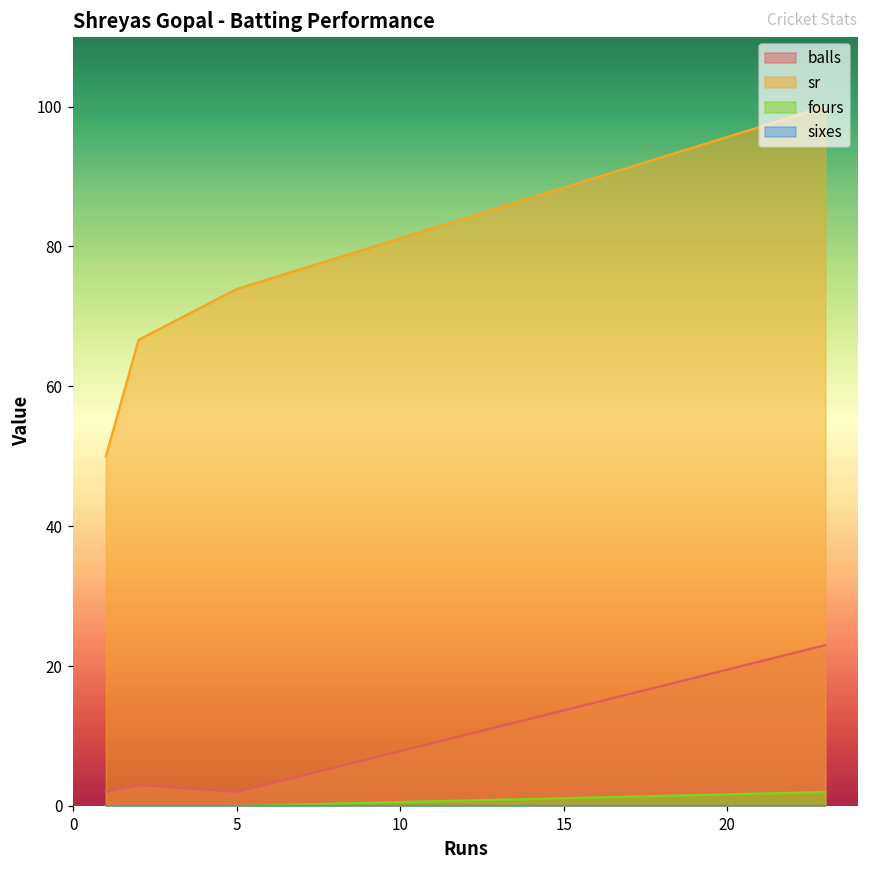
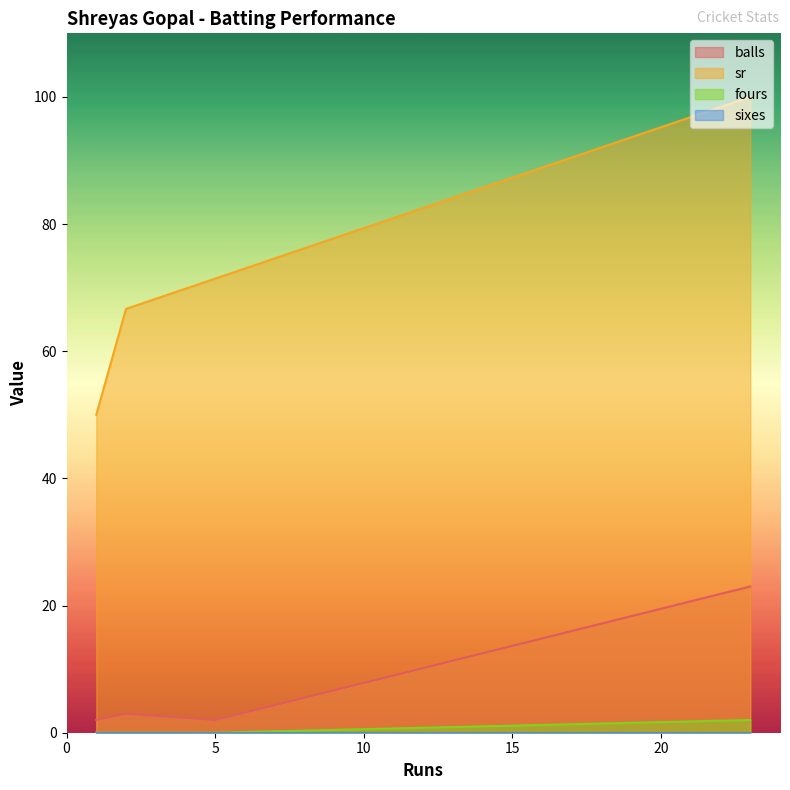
  {
    "balls": {
      "5": 2
    },
    "sr": {
-     "5": 74
+     "5": 71
    }
  }
